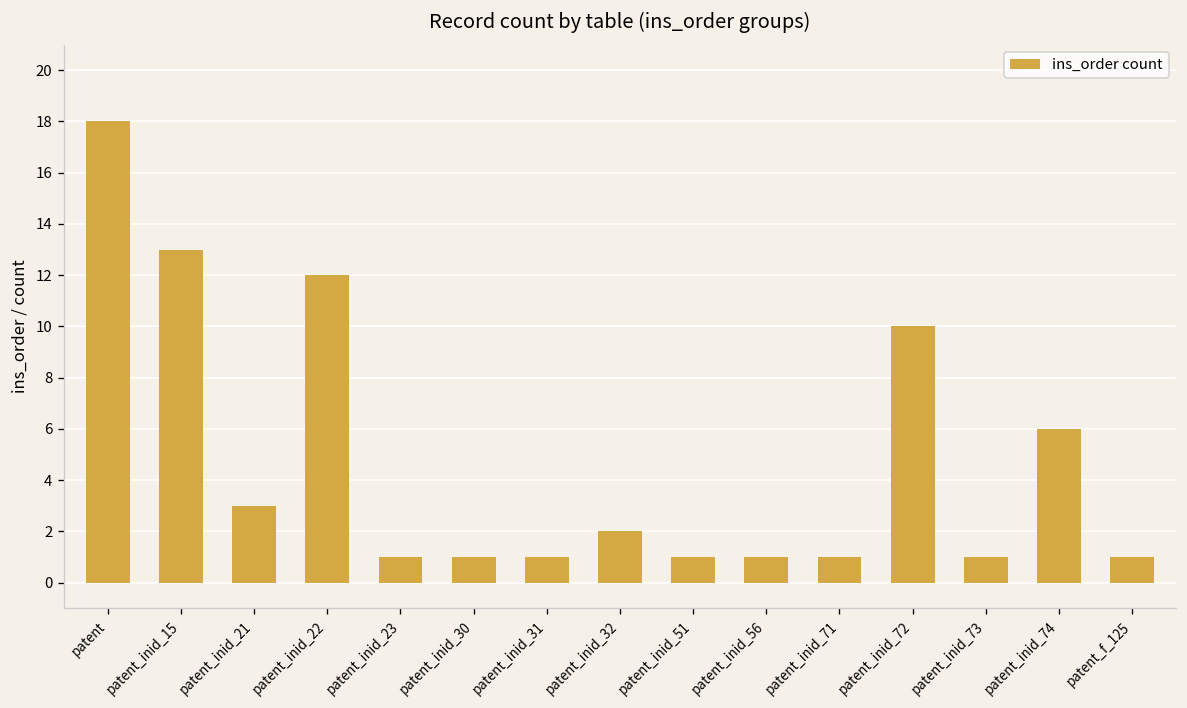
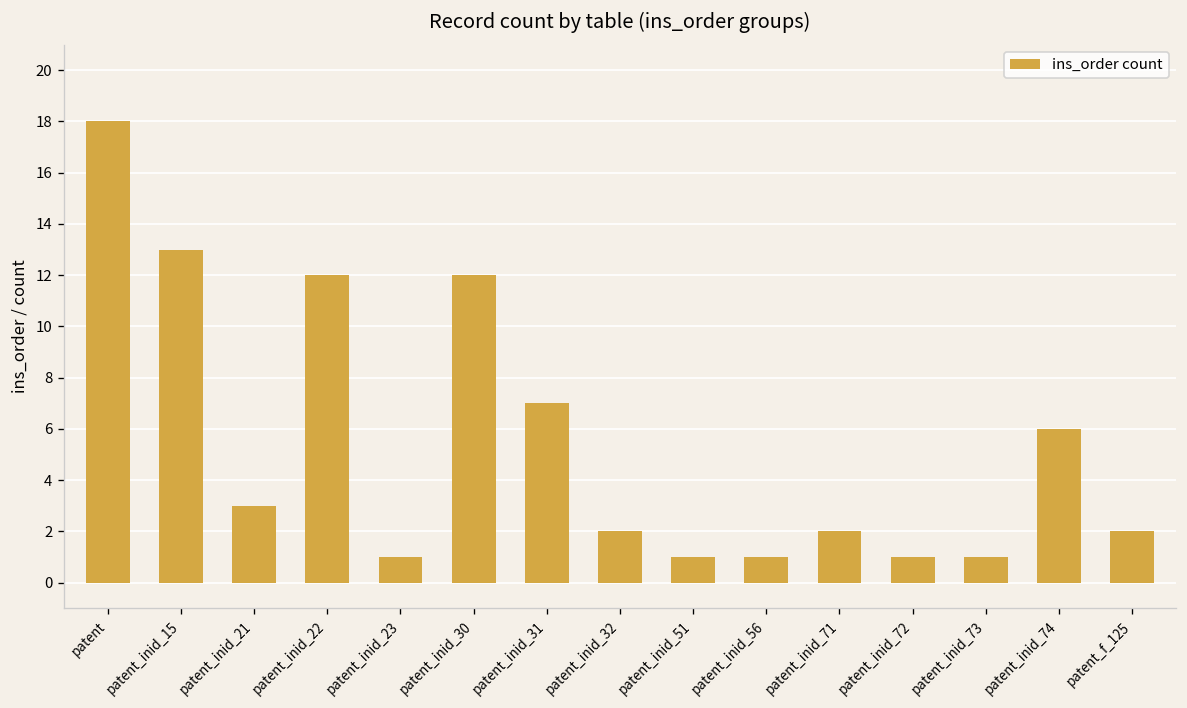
  {
    "patent": 18,
    "patent_inid_15": 13,
    "patent_inid_21": 3,
    "patent_inid_22": 12,
    "patent_inid_23": 1,
-   "patent_inid_30": 1,
-   "patent_inid_31": 1,
+   "patent_inid_30": 12,
+   "patent_inid_31": 7,
    "patent_inid_32": 2,
    "patent_inid_51": 1,
    "patent_inid_56": 1,
-   "patent_inid_71": 1,
-   "patent_inid_72": 10,
+   "patent_inid_71": 2,
+   "patent_inid_72": 1,
    "patent_inid_73": 1,
    "patent_inid_74": 6,
-   "patent_f_125": 1
+   "patent_f_125": 2
  }
